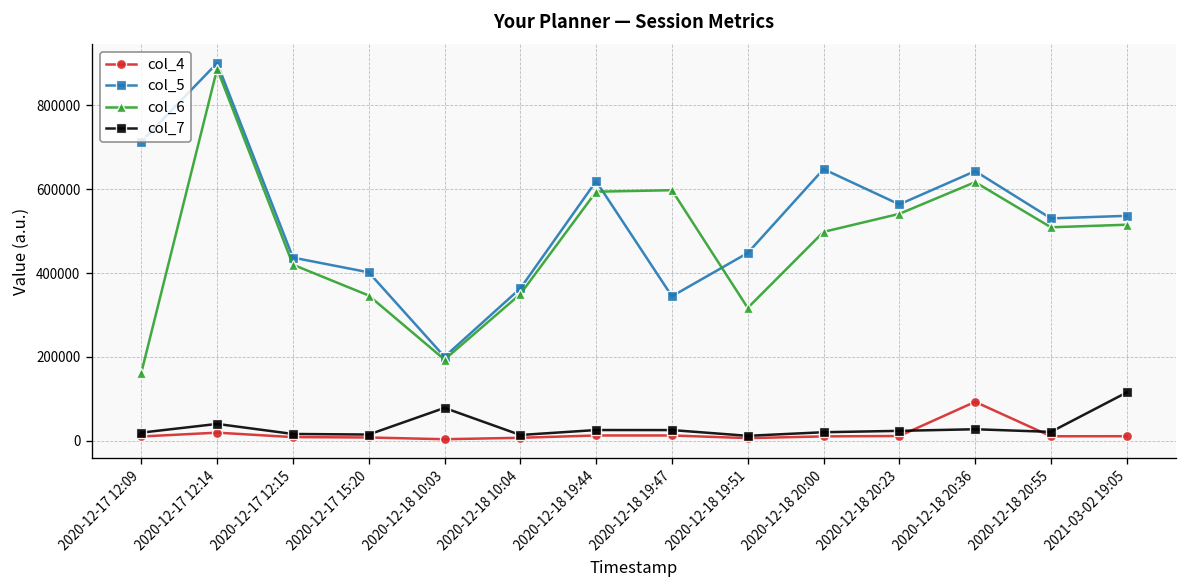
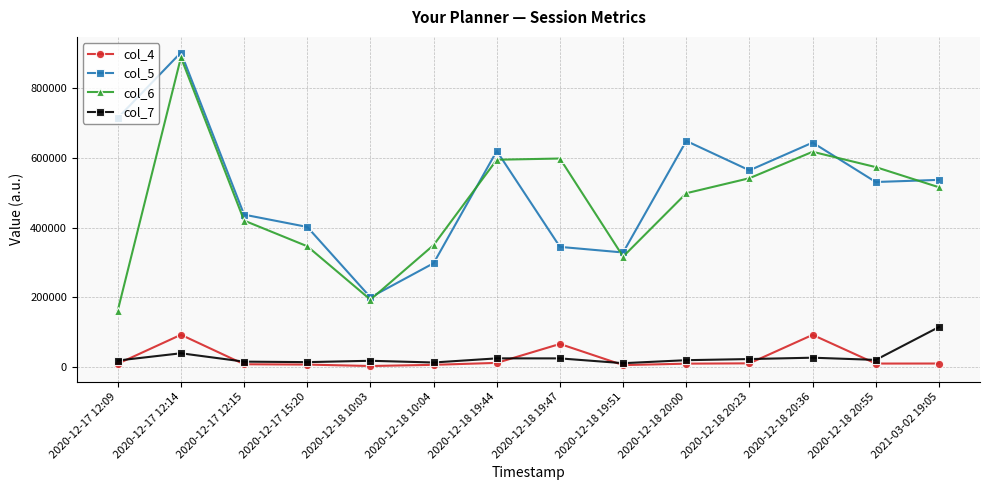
  {
    "col_4": {
      "2020-12-17 12:09": 10000,
-     "2020-12-17 12:14": 20000,
+     "2020-12-17 12:14": 90000,
      "2020-12-17 12:15": 10000,
      "2020-12-18 10:03": 0,
      "2020-12-18 19:44": 10000,
-     "2020-12-18 19:47": 10000,
+     "2020-12-18 19:47": 70000,
      "2020-12-18 20:00": 10000,
      "2020-12-18 20:23": 10000,
      "2020-12-18 20:36": 90000,
      "2020-12-18 20:55": 10000,
      "2021-03-02 19:05": 10000
    },
    "col_5": {
      "2020-12-17 12:14": 900000,
      "2020-12-17 12:15": 440000,
      "2020-12-17 15:20": 400000,
-     "2020-12-18 10:04": 360000,
+     "2020-12-18 10:04": 300000,
      "2020-12-18 19:44": 620000,
      "2020-12-18 19:47": 340000,
-     "2020-12-18 19:51": 450000,
+     "2020-12-18 19:51": 330000,
      "2020-12-18 20:00": 650000,
      "2020-12-18 20:23": 560000,
      "2020-12-18 20:36": 640000,
      "2020-12-18 20:55": 530000,
      "2021-03-02 19:05": 540000
    },
    "col_6": {
      "2020-12-17 12:09": 160000,
      "2020-12-17 12:14": 890000,
      "2020-12-17 12:15": 420000,
      "2020-12-17 15:20": 350000,
      "2020-12-18 10:04": 350000,
      "2020-12-18 19:44": 590000,
      "2020-12-18 19:47": 600000,
      "2020-12-18 19:51": 320000,
      "2020-12-18 20:00": 500000,
      "2020-12-18 20:23": 540000,
      "2020-12-18 20:36": 620000,
-     "2020-12-18 20:55": 510000,
+     "2020-12-18 20:55": 570000,
      "2021-03-02 19:05": 520000
    },
    "col_7": {
      "2020-12-17 12:09": 20000,
      "2020-12-17 12:14": 40000,
      "2020-12-17 12:15": 20000,
-     "2020-12-18 10:03": 80000,
+     "2020-12-18 10:03": 20000,
      "2020-12-18 19:44": 30000,
      "2020-12-18 19:47": 30000,
      "2020-12-18 20:00": 20000,
      "2020-12-18 20:23": 20000,
      "2020-12-18 20:36": 30000,
      "2020-12-18 20:55": 20000,
      "2021-03-02 19:05": 110000
    }
  }
